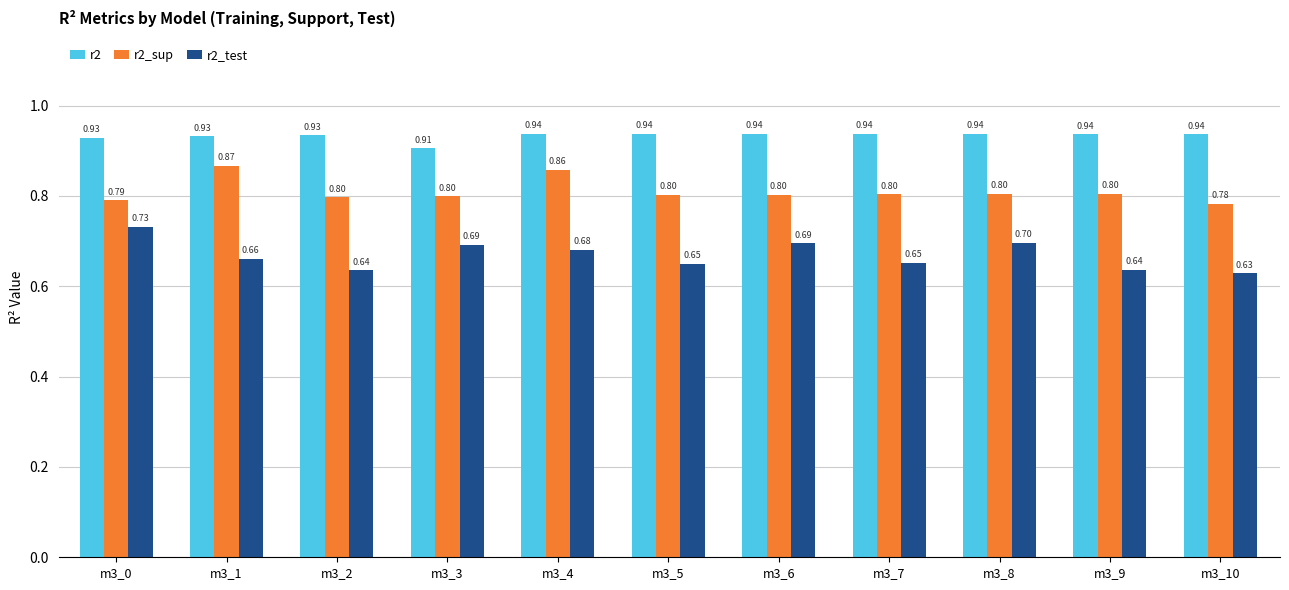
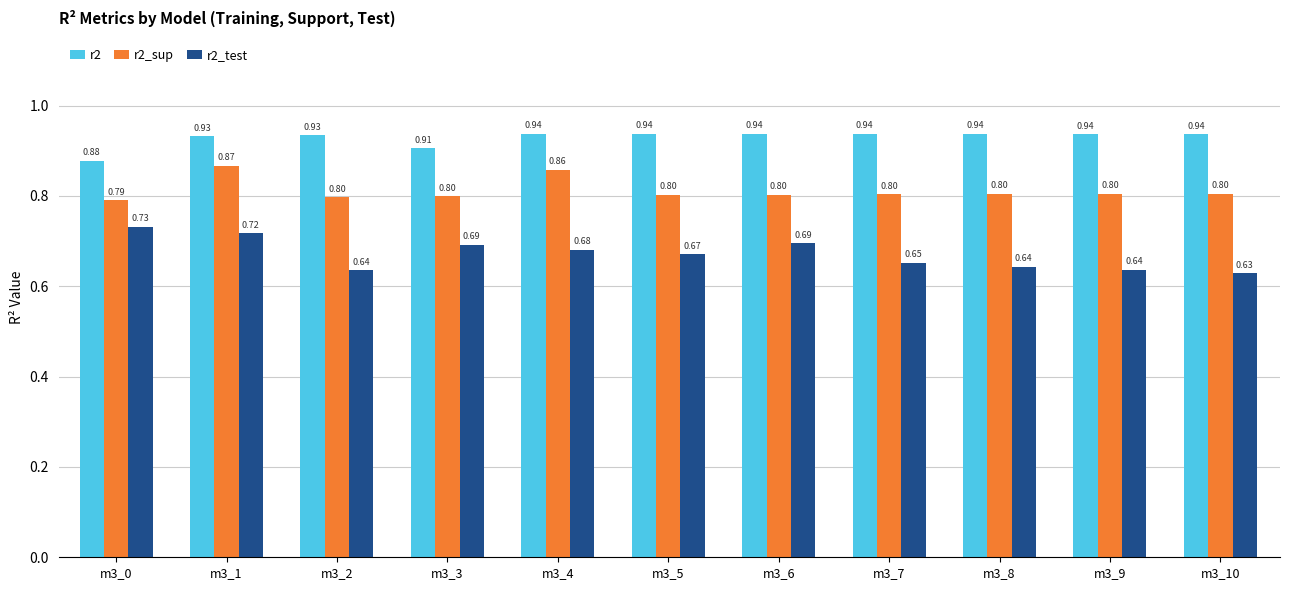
  {
    "r2": {
-     "m3_0": 0.93,
+     "m3_0": 0.88,
      "m3_1": 0.93,
      "m3_2": 0.93,
      "m3_3": 0.91,
      "m3_4": 0.94,
      "m3_5": 0.94,
      "m3_6": 0.94,
      "m3_7": 0.94,
      "m3_8": 0.94,
      "m3_9": 0.94,
      "m3_10": 0.94
    },
    "r2_sup": {
      "m3_0": 0.79,
      "m3_1": 0.87,
      "m3_2": 0.80,
      "m3_3": 0.80,
      "m3_4": 0.86,
      "m3_5": 0.80,
      "m3_6": 0.80,
      "m3_7": 0.80,
      "m3_8": 0.80,
      "m3_9": 0.80,
-     "m3_10": 0.78
+     "m3_10": 0.80
    },
    "r2_test": {
      "m3_0": 0.73,
-     "m3_1": 0.66,
+     "m3_1": 0.72,
      "m3_2": 0.64,
      "m3_3": 0.69,
      "m3_4": 0.68,
-     "m3_5": 0.65,
+     "m3_5": 0.67,
      "m3_6": 0.69,
      "m3_7": 0.65,
-     "m3_8": 0.70,
+     "m3_8": 0.64,
      "m3_9": 0.64,
      "m3_10": 0.63
    }
  }
